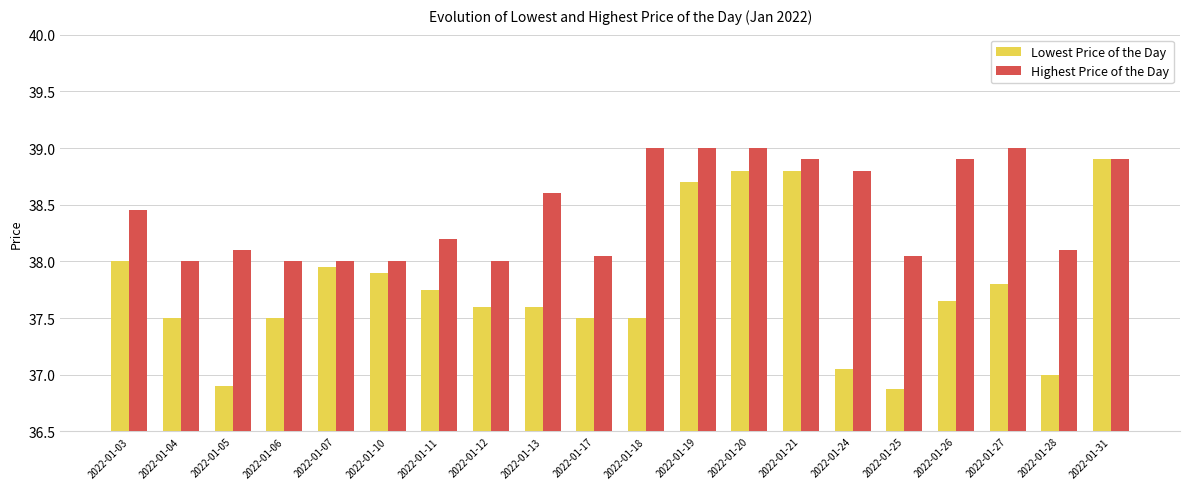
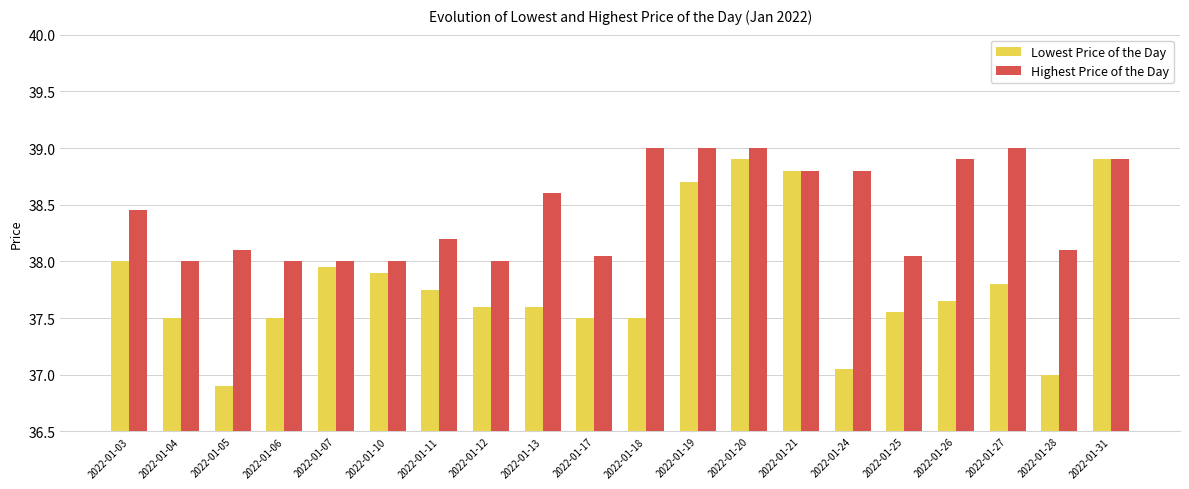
  {
    "Lowest Price of the Day": {
      "2022-01-03": 38.00,
      "2022-01-04": 37.50,
      "2022-01-05": 36.90,
      "2022-01-06": 37.50,
      "2022-01-07": 37.95,
      "2022-01-10": 37.90,
      "2022-01-11": 37.75,
      "2022-01-12": 37.60,
      "2022-01-13": 37.60,
      "2022-01-17": 37.50,
      "2022-01-18": 37.50,
      "2022-01-19": 38.70,
-     "2022-01-20": 38.8,
+     "2022-01-20": 38.9,
      "2022-01-21": 38.80,
      "2022-01-24": 37.05,
-     "2022-01-25": 36.87,
+     "2022-01-25": 37.55,
      "2022-01-26": 37.65,
      "2022-01-27": 37.80,
      "2022-01-28": 37.00,
      "2022-01-31": 38.90
    },
    "Highest Price of the Day": {
      "2022-01-03": 38.45,
      "2022-01-04": 38.0,
      "2022-01-05": 38.1,
      "2022-01-06": 38.0,
      "2022-01-07": 38.0,
      "2022-01-10": 38.0,
      "2022-01-11": 38.2,
      "2022-01-12": 38.0,
      "2022-01-13": 38.6,
      "2022-01-17": 38.05,
      "2022-01-18": 39.0,
      "2022-01-19": 39.0,
      "2022-01-20": 39.0,
-     "2022-01-21": 38.9,
+     "2022-01-21": 38.8,
      "2022-01-24": 38.8,
      "2022-01-25": 38.05,
      "2022-01-26": 38.9,
      "2022-01-27": 39.0,
      "2022-01-28": 38.1,
      "2022-01-31": 38.9
    }
  }
